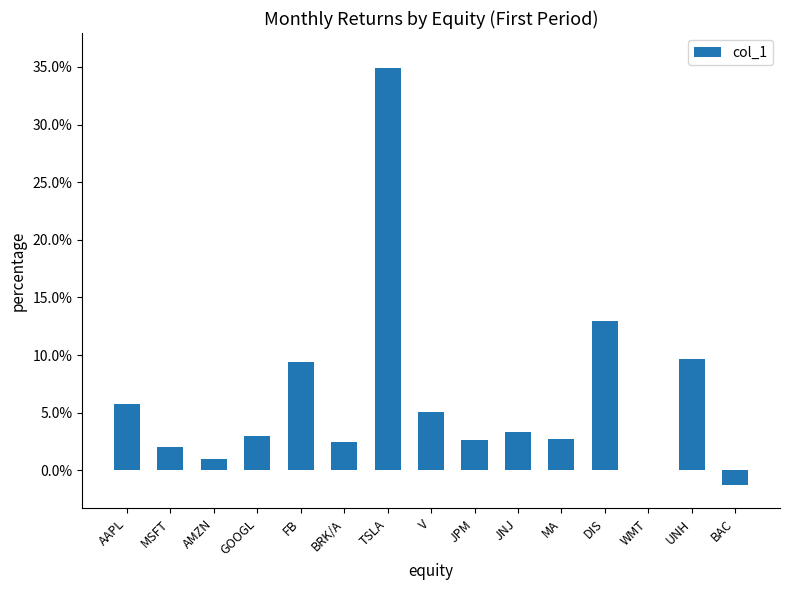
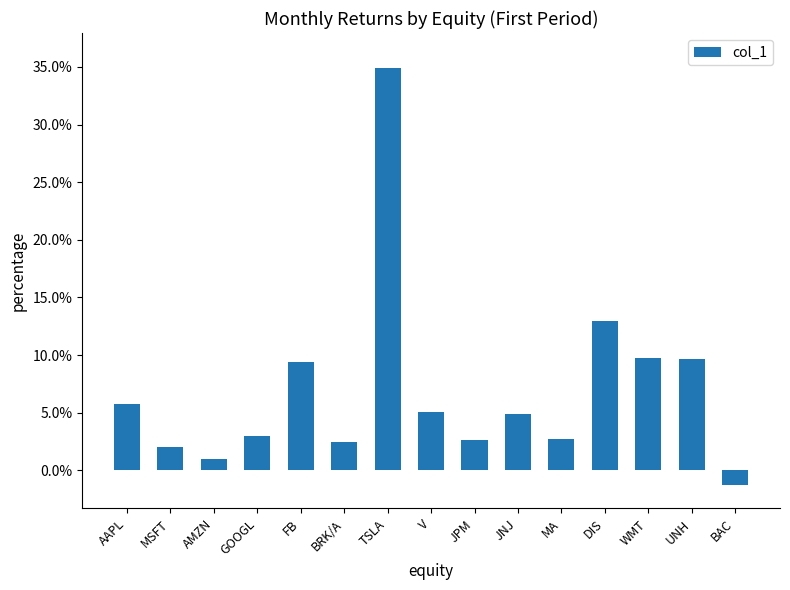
  {
    "AAPL": "5.7%",
    "MSFT": "2.0%",
    "AMZN": "1.0%",
    "GOOGL": "2.9%",
    "FB": "9.4%",
    "BRK/A": "2.5%",
    "TSLA": "34.9%",
    "V": "5.1%",
    "JPM": "2.6%",
-   "JNJ": "3.3%",
+   "JNJ": "4.9%",
    "MA": "2.7%",
    "DIS": "13.0%",
-   "WMT": "0.0%",
+   "WMT": "9.7%",
    "UNH": "9.7%",
    "BAC": "-1.3%"
  }
